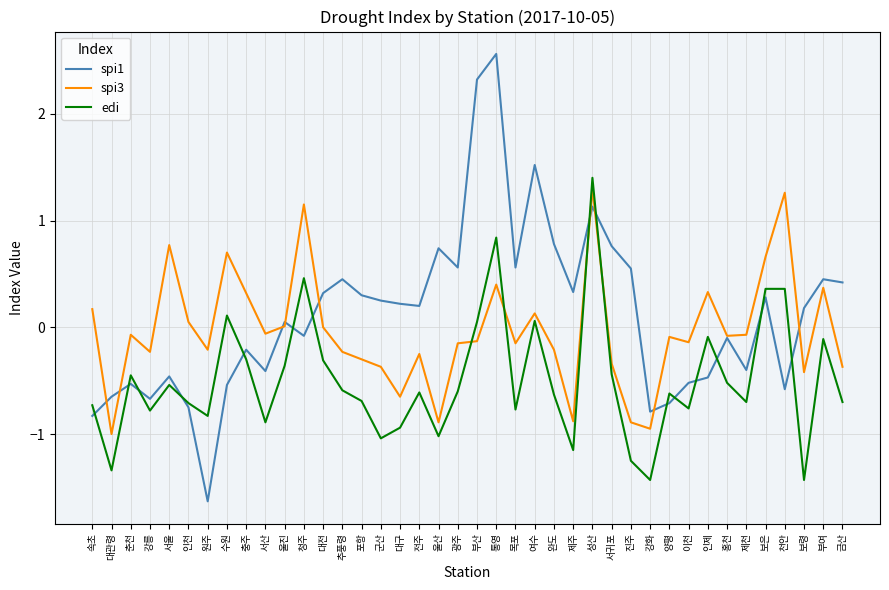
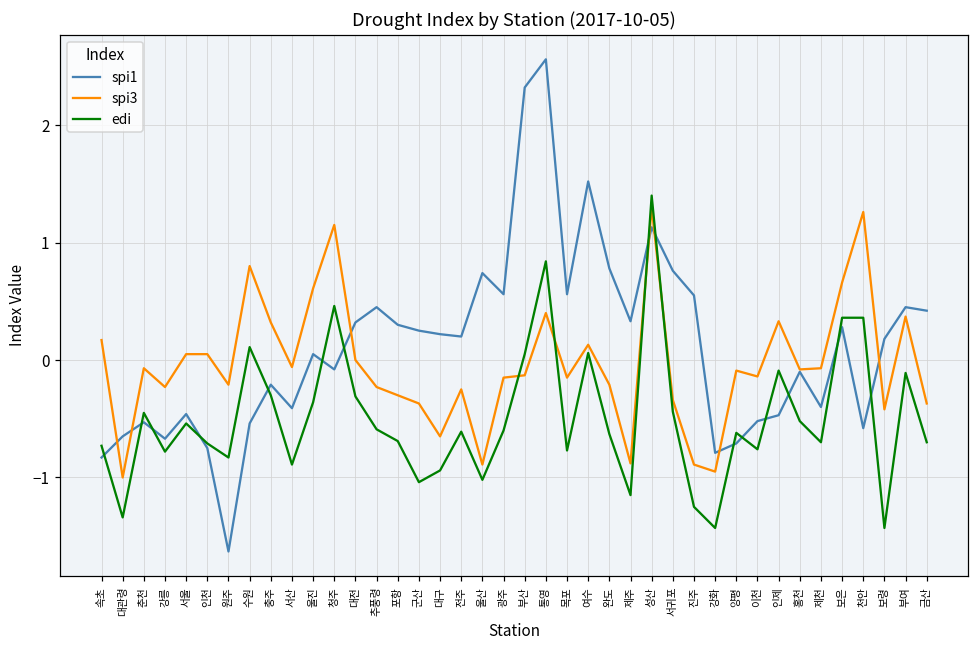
  {
    "spi1": {
      "속초": -0.83,
      "대관령": -0.65,
      "춘천": -0.53,
      "강릉": -0.67,
      "서울": -0.46,
      "인천": -0.75,
      "원주": -1.63,
      "수원": -0.54,
      "충주": -0.21,
      "서산": -0.41,
      "울진": 0.05,
      "청주": -0.08,
      "대전": 0.32,
      "추풍령": 0.45,
      "포항": 0.30,
      "군산": 0.25,
      "대구": 0.22,
      "전주": 0.20,
      "울산": 0.74,
      "광주": 0.56,
      "부산": 2.32,
      "통영": 2.56,
      "목포": 0.56,
      "여수": 1.52,
      "완도": 0.78,
      "제주": 0.33,
      "성산": 1.13,
      "서귀포": 0.76,
      "진주": 0.55,
      "강화": -0.79,
      "양평": -0.71,
      "이천": -0.52,
      "인제": -0.47,
      "제천": -0.40,
      "보은": 0.28,
      "천안": -0.58,
      "보령": 0.18,
      "부여": 0.45,
      "금산": 0.42
    },
    "spi3": {
      "속초": 0.17,
      "대관령": -1.00,
      "춘천": -0.07,
      "강릉": -0.23,
-     "서울": 0.77,
+     "서울": 0.05,
      "인천": 0.05,
      "원주": -0.21,
-     "수원": 0.7,
+     "수원": 0.8,
      "충주": 0.32,
      "서산": -0.06,
-     "울진": 0.01,
+     "울진": 0.61,
      "청주": 1.15,
      "대전": 0.00,
      "추풍령": -0.23,
      "포항": -0.30,
      "군산": -0.37,
      "대구": -0.65,
      "전주": -0.25,
      "울산": -0.89,
      "광주": -0.15,
      "부산": -0.13,
      "통영": 0.40,
      "목포": -0.15,
      "여수": 0.13,
      "완도": -0.21,
      "제주": -0.88,
      "성산": 1.30,
      "서귀포": -0.34,
      "진주": -0.89,
      "강화": -0.95,
      "양평": -0.09,
      "이천": -0.14,
      "인제": 0.33,
      "제천": -0.07,
      "보은": 0.66,
      "천안": 1.26,
      "보령": -0.42,
      "부여": 0.37,
      "금산": -0.37
    },
    "edi": {
      "속초": -0.73,
      "대관령": -1.34,
      "춘천": -0.45,
      "강릉": -0.78,
      "서울": -0.54,
      "인천": -0.71,
      "원주": -0.83,
      "수원": 0.11,
      "충주": -0.30,
      "서산": -0.89,
      "울진": -0.36,
      "청주": 0.46,
      "대전": -0.31,
      "추풍령": -0.59,
      "포항": -0.69,
      "군산": -1.04,
      "대구": -0.94,
      "전주": -0.61,
      "울산": -1.02,
      "광주": -0.60,
      "부산": 0.05,
      "통영": 0.84,
      "목포": -0.77,
      "여수": 0.06,
      "완도": -0.63,
      "제주": -1.15,
      "성산": 1.40,
      "서귀포": -0.44,
      "진주": -1.25,
      "강화": -1.43,
      "양평": -0.62,
      "이천": -0.76,
      "인제": -0.09,
      "홍천": -0.52,
      "제천": -0.70,
      "보은": 0.36,
      "천안": 0.36,
      "보령": -1.43,
      "부여": -0.11,
      "금산": -0.70
    }
  }
